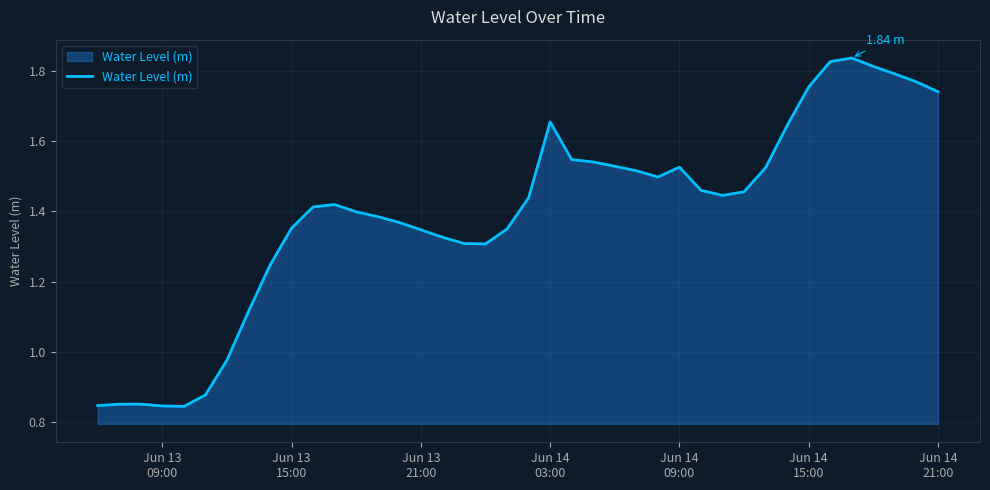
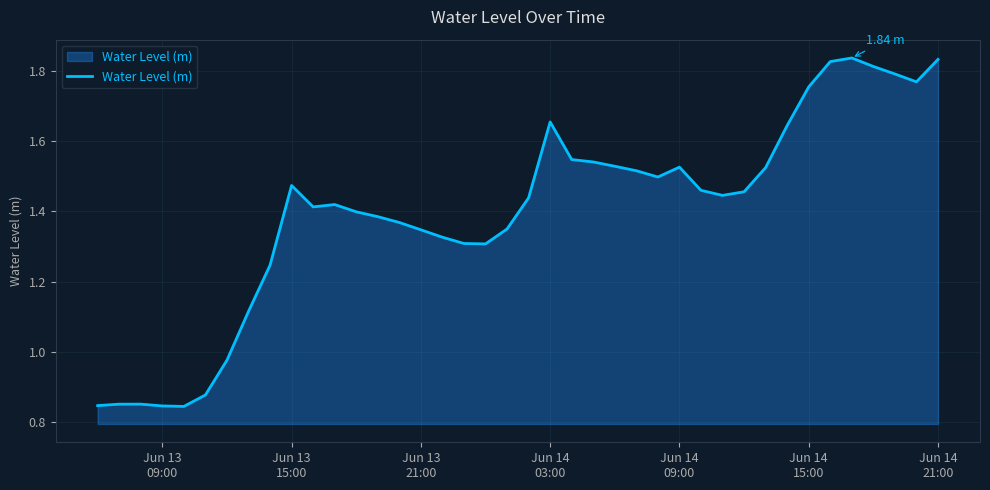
  {
    "Jun 13 09:00": 0.85,
-   "Jun 13 15:00": 1.35,
+   "Jun 13 15:00": 1.47,
    "Jun 13 21:00": 1.35,
    "Jun 14 03:00": 1.65,
    "Jun 14 09:00": 1.53,
    "Jun 14 15:00": 1.75,
-   "Jun 14 21:00": 1.74
+   "Jun 14 21:00": 1.83
  }
